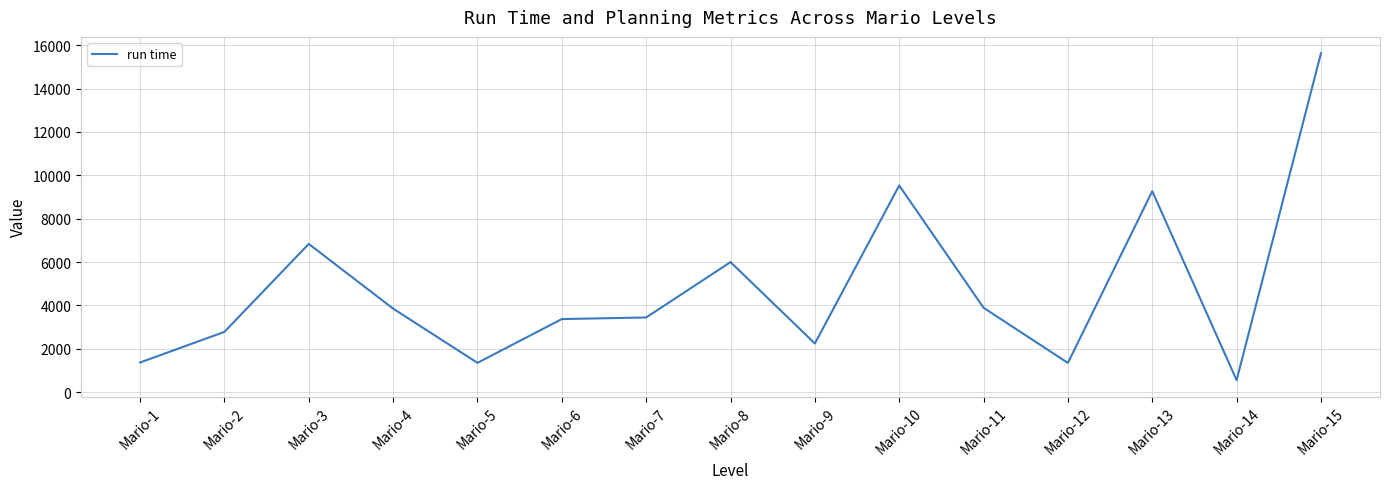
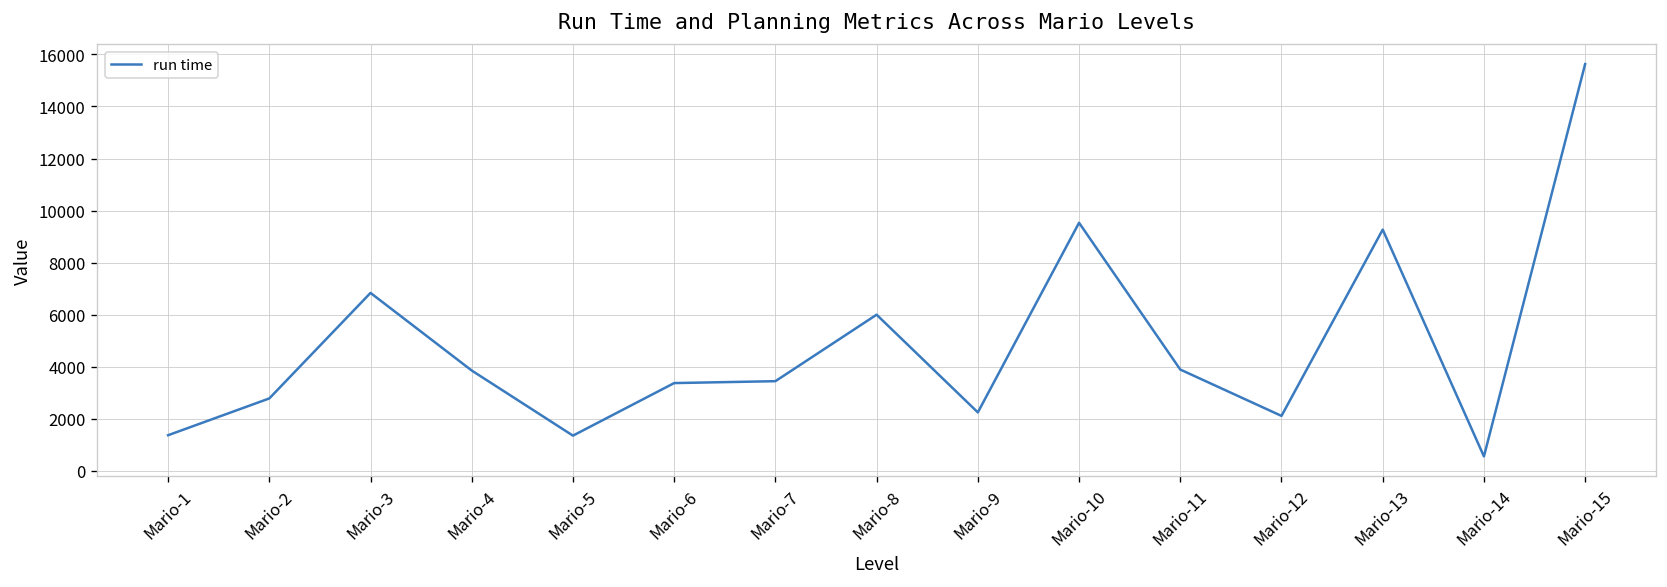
  {
    "Mario-1": 1400,
    "Mario-2": 2800,
    "Mario-3": 6800,
    "Mario-4": 3900,
    "Mario-5": 1400,
    "Mario-6": 3400,
    "Mario-7": 3400,
    "Mario-8": 6000,
    "Mario-9": 2200,
    "Mario-10": 9500,
    "Mario-11": 3900,
-   "Mario-12": 1400,
+   "Mario-12": 2100,
    "Mario-13": 9300,
    "Mario-14": 600,
    "Mario-15": 15600
  }
